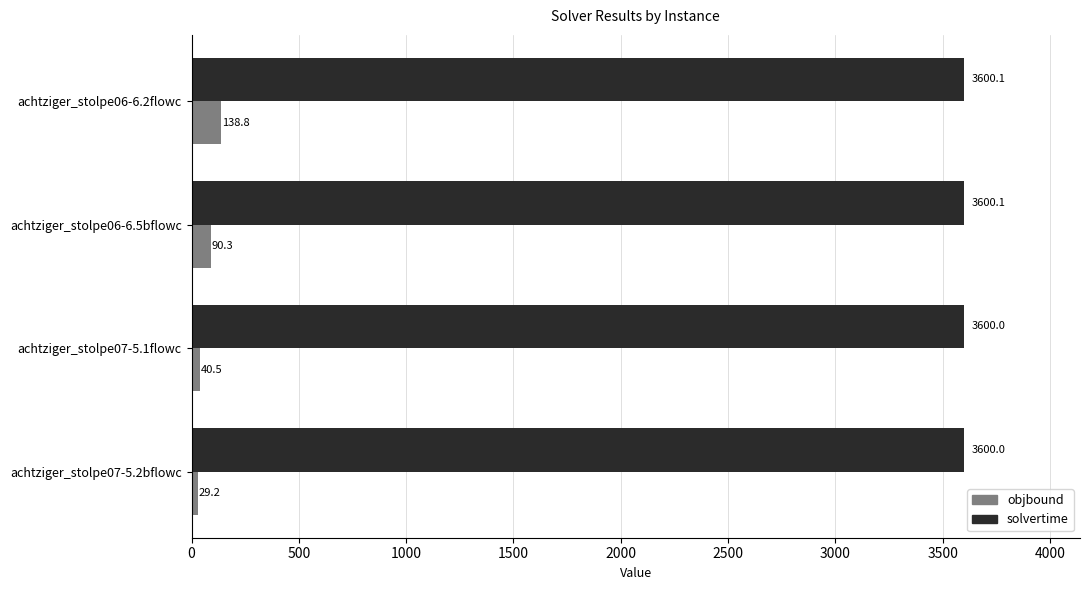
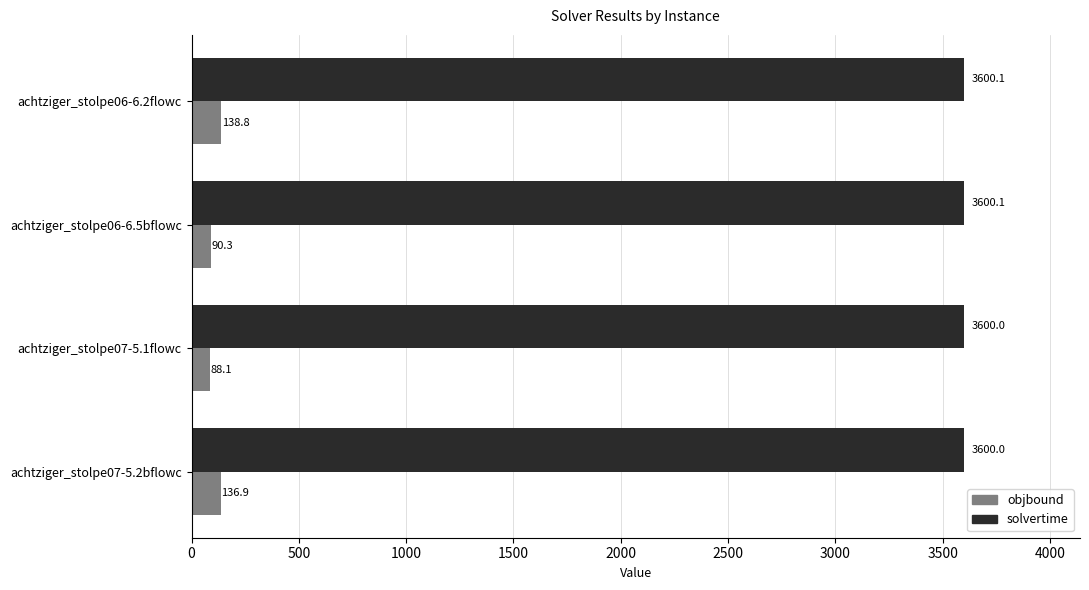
  {
    "objbound": {
      "achtziger_stolpe06-6.2flowc": 138.8,
      "achtziger_stolpe06-6.5bflowc": 90.3,
-     "achtziger_stolpe07-5.1flowc": 40.5,
-     "achtziger_stolpe07-5.2bflowc": 29.2
+     "achtziger_stolpe07-5.1flowc": 88.1,
+     "achtziger_stolpe07-5.2bflowc": 136.9
    },
    "solvertime": {
      "achtziger_stolpe06-6.2flowc": 3600.1,
      "achtziger_stolpe06-6.5bflowc": 3600.1,
      "achtziger_stolpe07-5.1flowc": 3600.0,
      "achtziger_stolpe07-5.2bflowc": 3600.0
    }
  }
